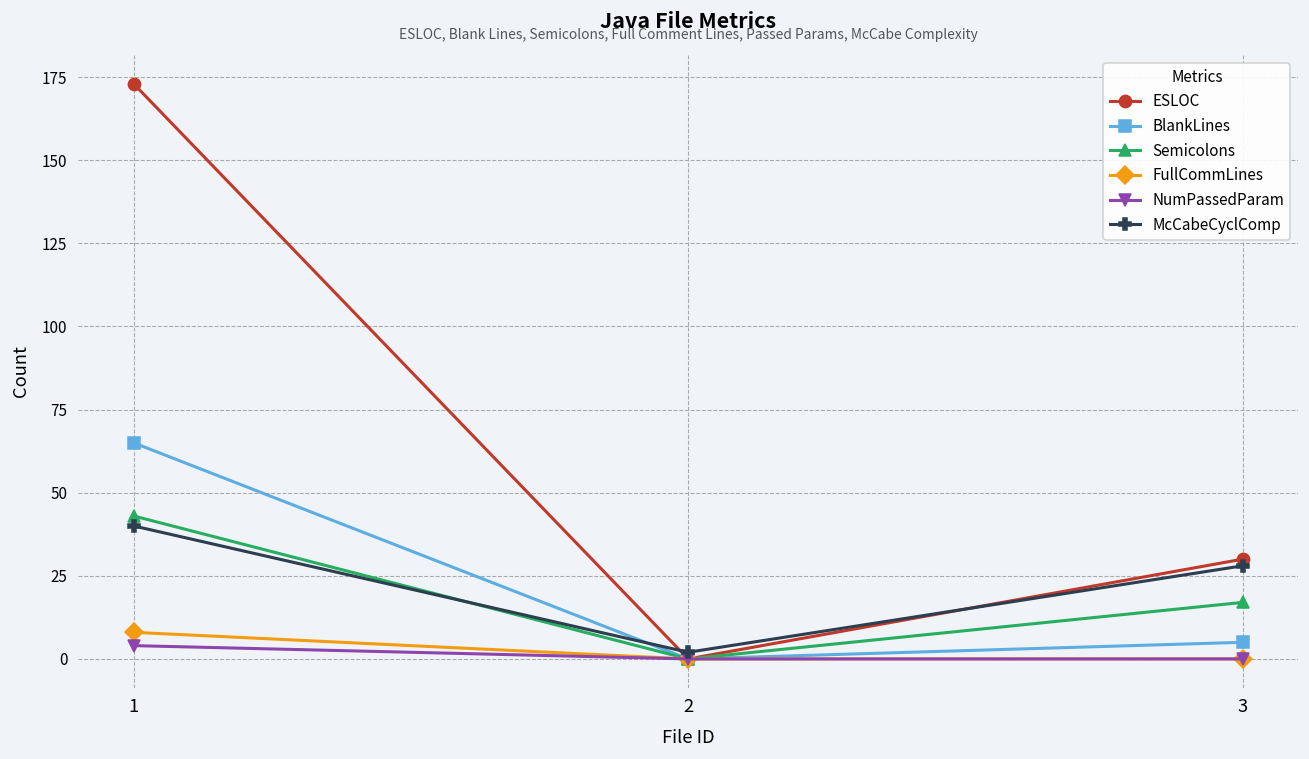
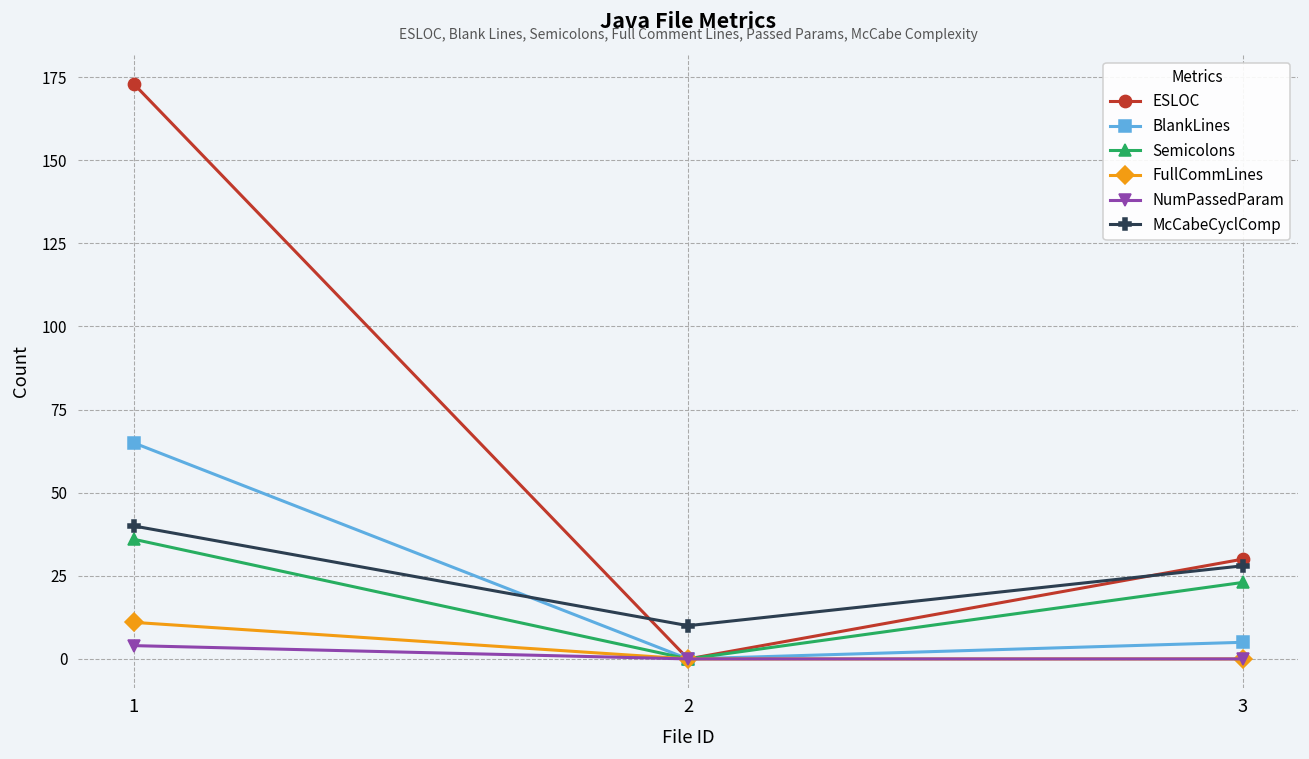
  {
    "ESLOC": {
      "1": 173,
      "3": 30
    },
    "BlankLines": {
      "1": 65,
      "3": 5
    },
    "Semicolons": {
-     "1": 43,
-     "3": 17
+     "1": 36,
+     "3": 23
    },
    "FullCommLines": {
-     "1": 8
+     "1": 11
    },
    "NumPassedParam": {
      "1": 4
    },
    "McCabeCyclComp": {
      "1": 40,
-     "2": 2,
+     "2": 10,
      "3": 28
    }
  }
